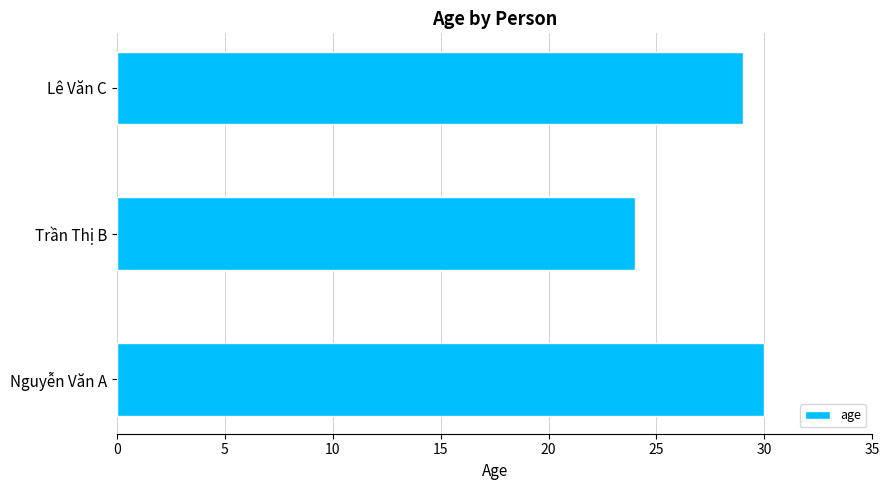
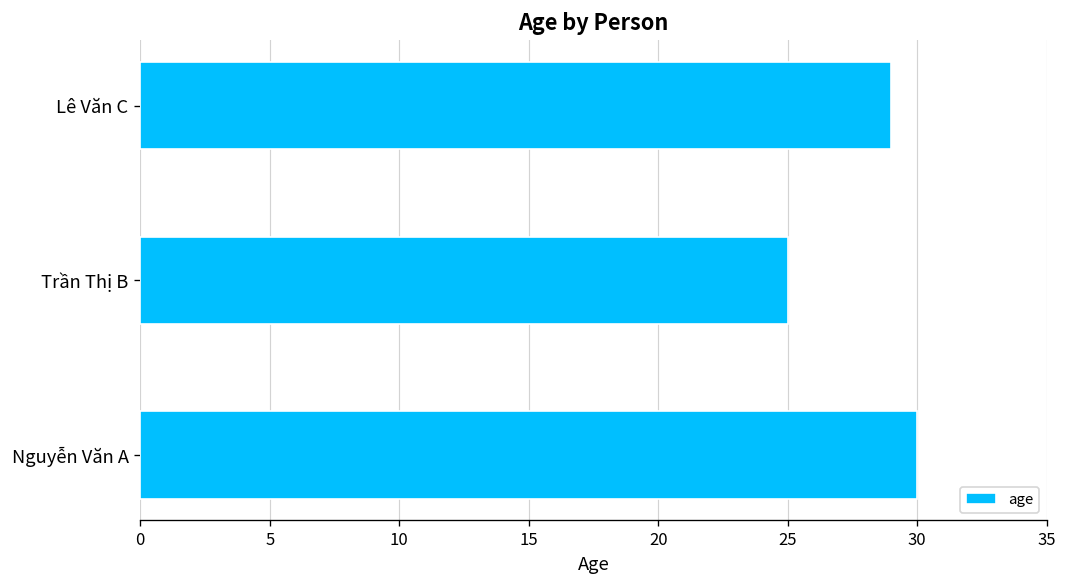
  {
    "Lê Văn C": 29,
-   "Trần Thị B": 24,
+   "Trần Thị B": 25,
    "Nguyễn Văn A": 30
  }
